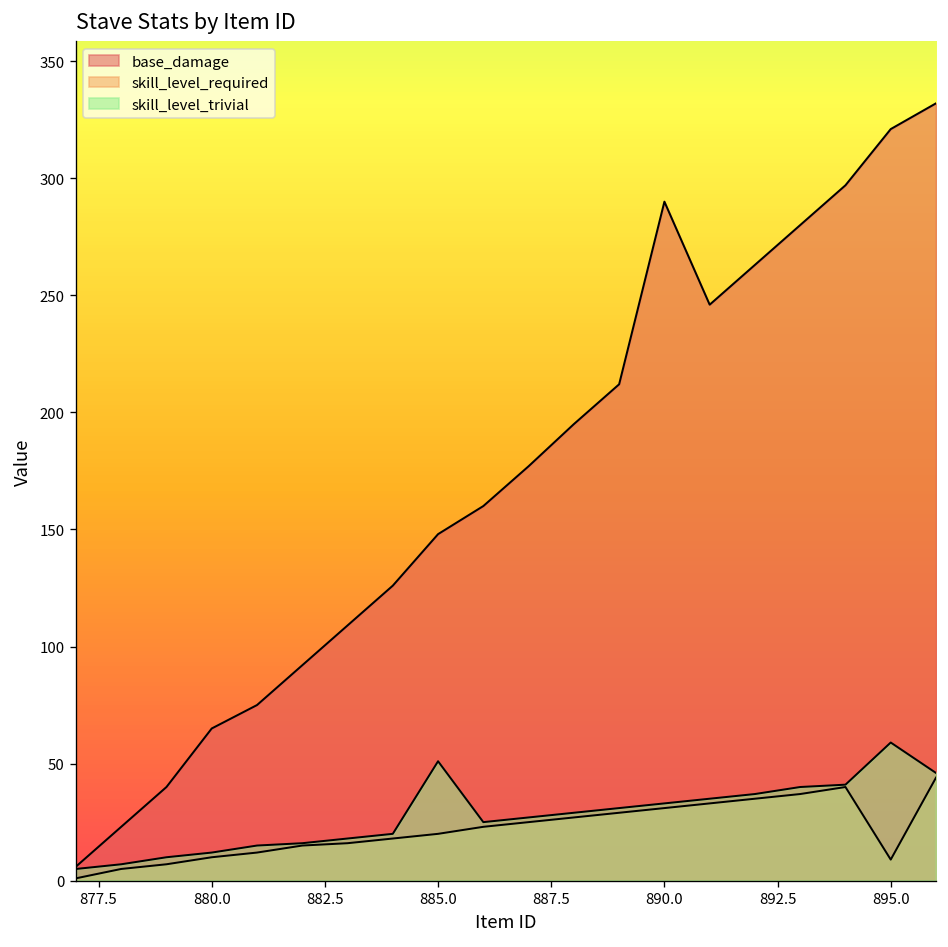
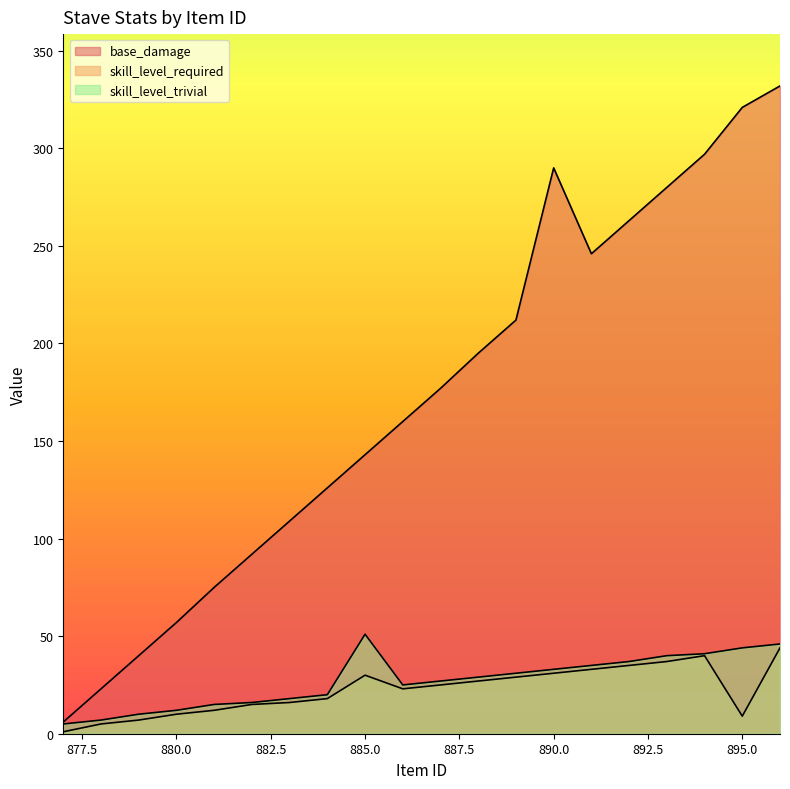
  {
    "base_damage": {
-     "880.0": 65,
-     "885.0": 148,
+     "880.0": 57,
+     "885.0": 143,
      "890.0": 290,
      "895.0": 321
    },
    "skill_level_required": {
      "880.0": 10,
-     "885.0": 20,
+     "885.0": 30,
      "890.0": 31,
      "895.0": 9
    },
    "skill_level_trivial": {
      "880.0": 12,
      "885.0": 51,
      "890.0": 33,
-     "895.0": 59
+     "895.0": 44
    }
  }
